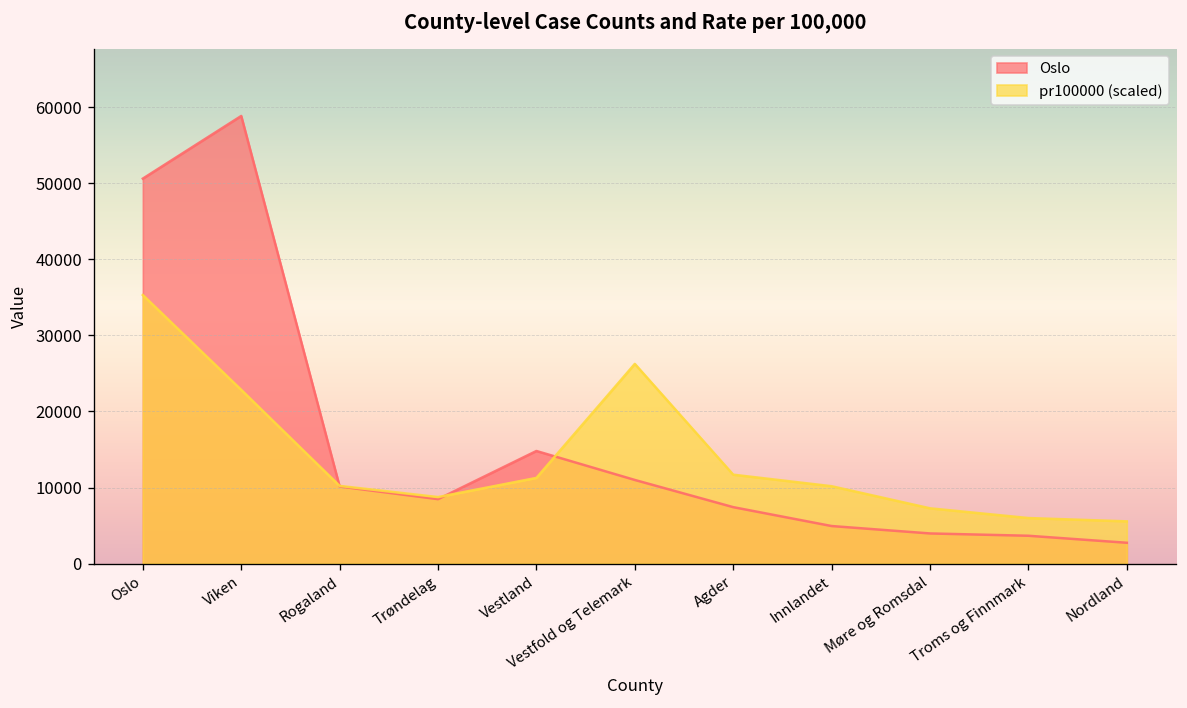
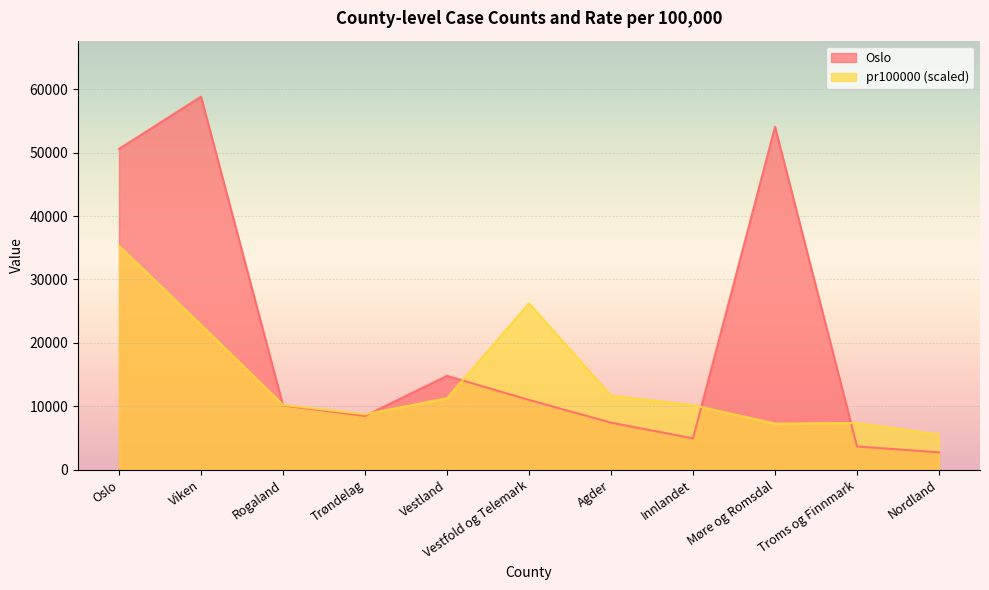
  {
    "Oslo": {
      "Oslo": 51000,
      "Viken": 59000,
      "Vestland": 15000,
      "Vestfold og Telemark": 11000,
      "Agder": 7000,
      "Innlandet": 5000,
-     "Møre og Romsdal": 4000,
+     "Møre og Romsdal": 54000,
      "Troms og Finnmark": 4000,
      "Nordland": 3000
    },
    "pr100000 (scaled)": {
      "Oslo": 35000,
      "Viken": 23000,
      "Vestland": 11000,
      "Vestfold og Telemark": 26000,
      "Agder": 12000,
      "Innlandet": 10000,
      "Møre og Romsdal": 7000,
-     "Troms og Finnmark": 6000,
+     "Troms og Finnmark": 7000,
      "Nordland": 6000
    }
  }
